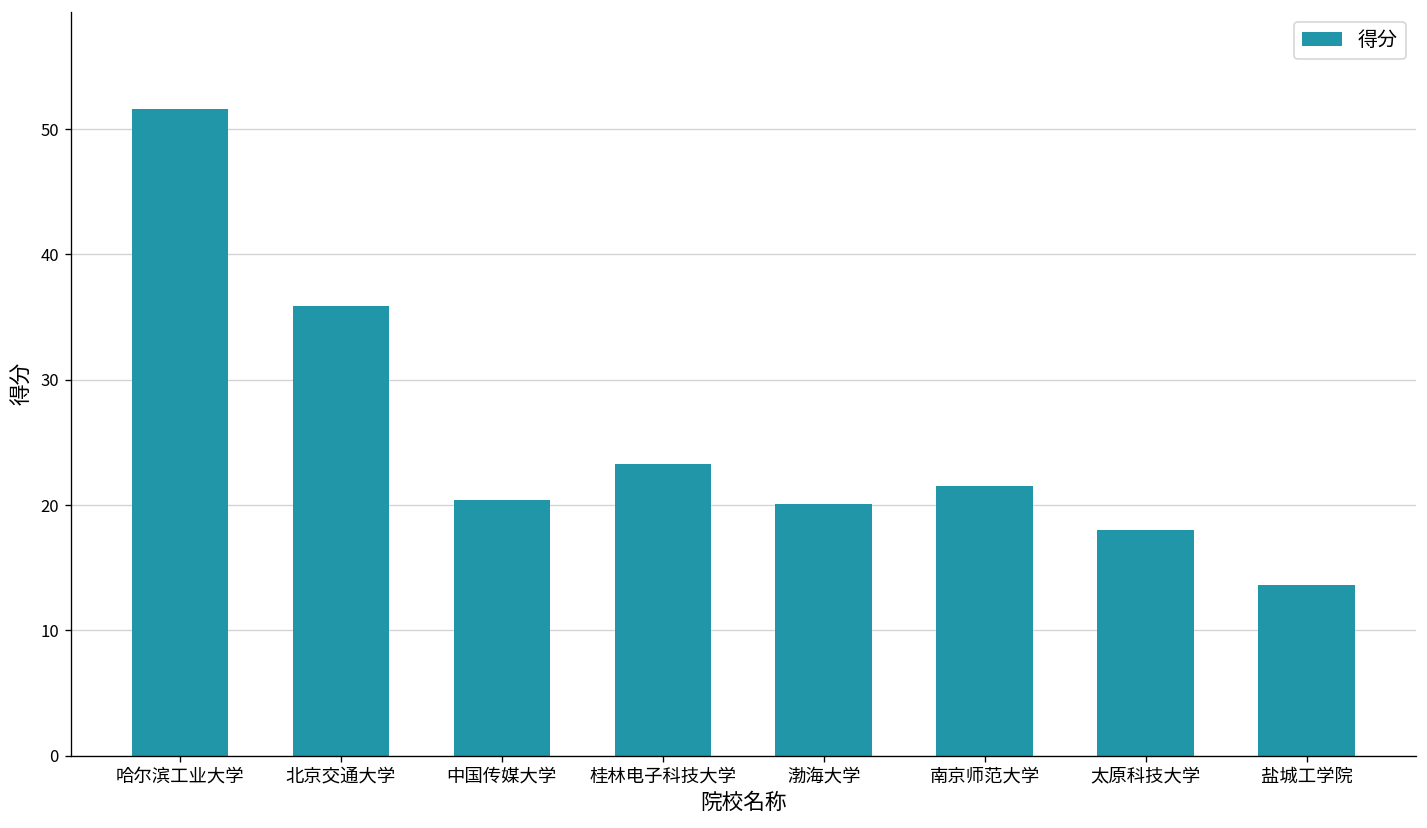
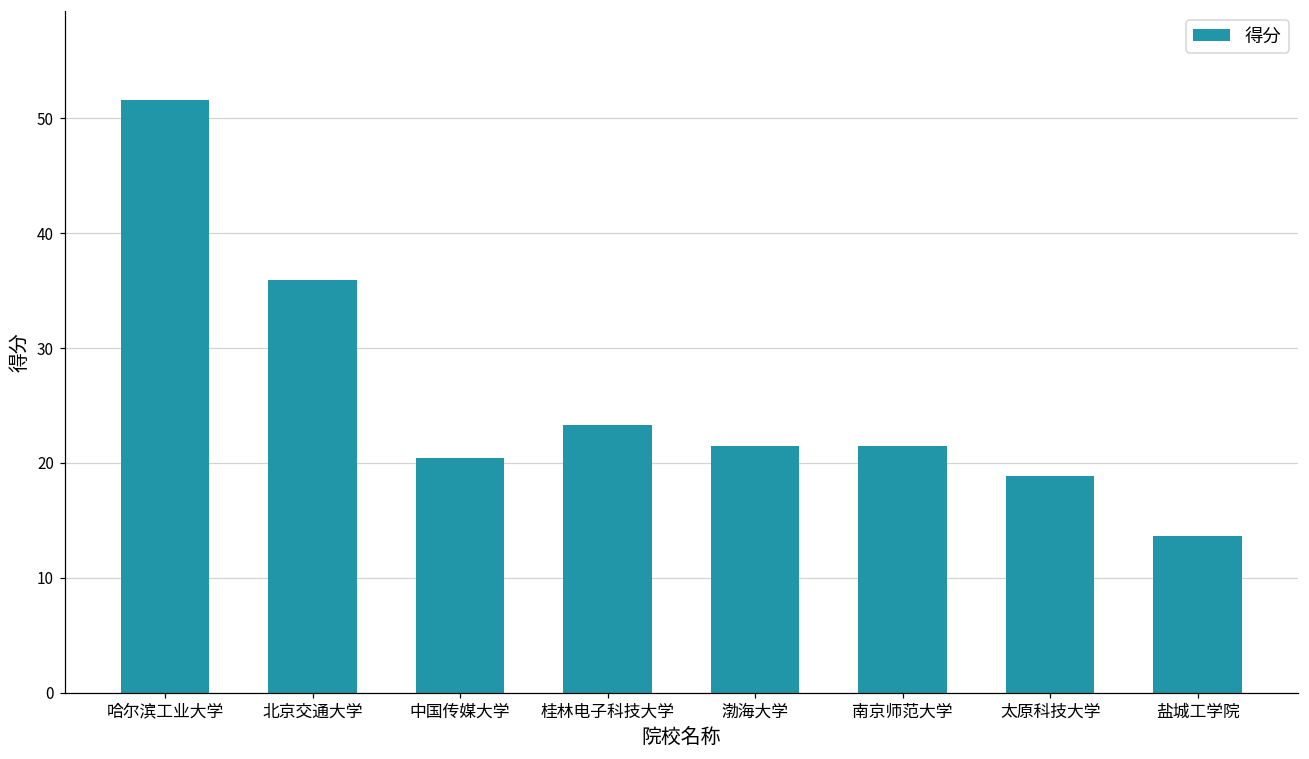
  {
    "哈尔滨工业大学": 51.6,
    "北京交通大学": 35.9,
    "中国传媒大学": 20.4,
    "桂林电子科技大学": 23.3,
-   "渤海大学": 20.1,
+   "渤海大学": 21.5,
    "南京师范大学": 21.5,
-   "太原科技大学": 18.0,
+   "太原科技大学": 18.9,
    "盐城工学院": 13.6
  }
